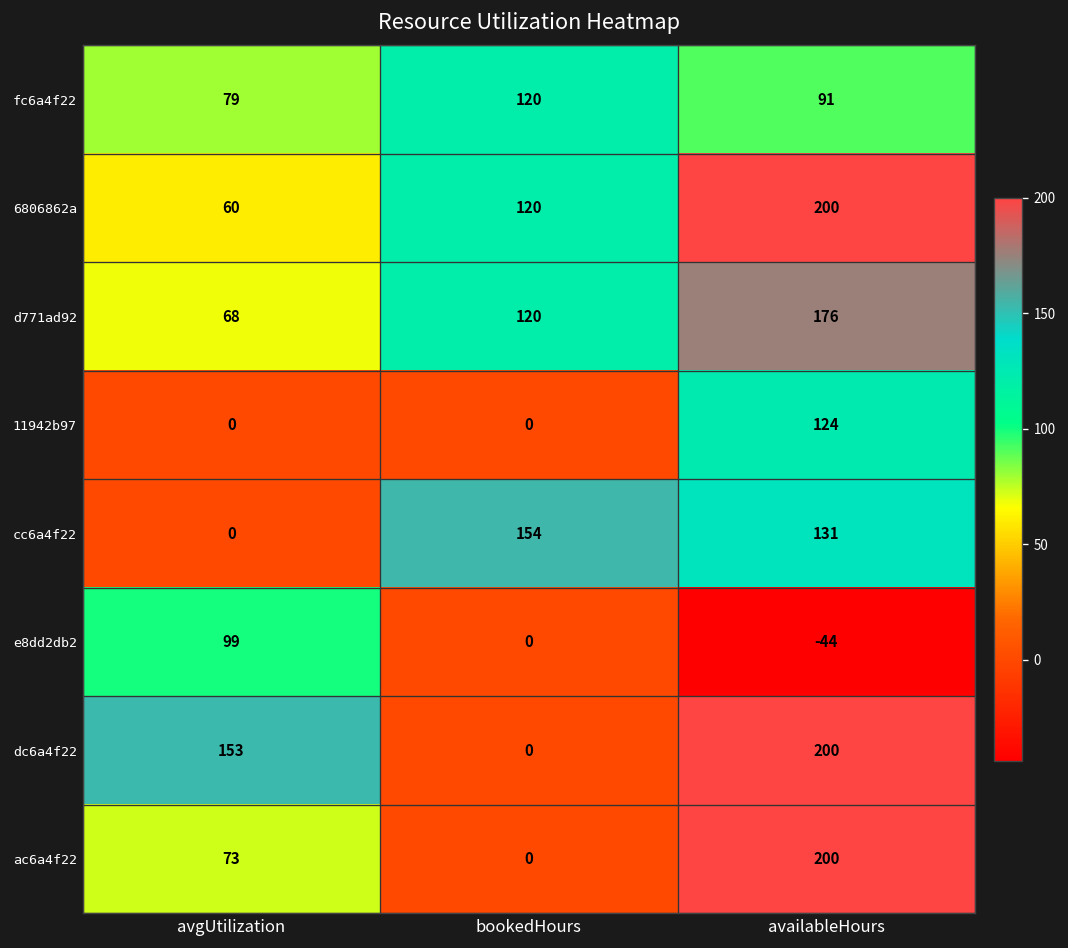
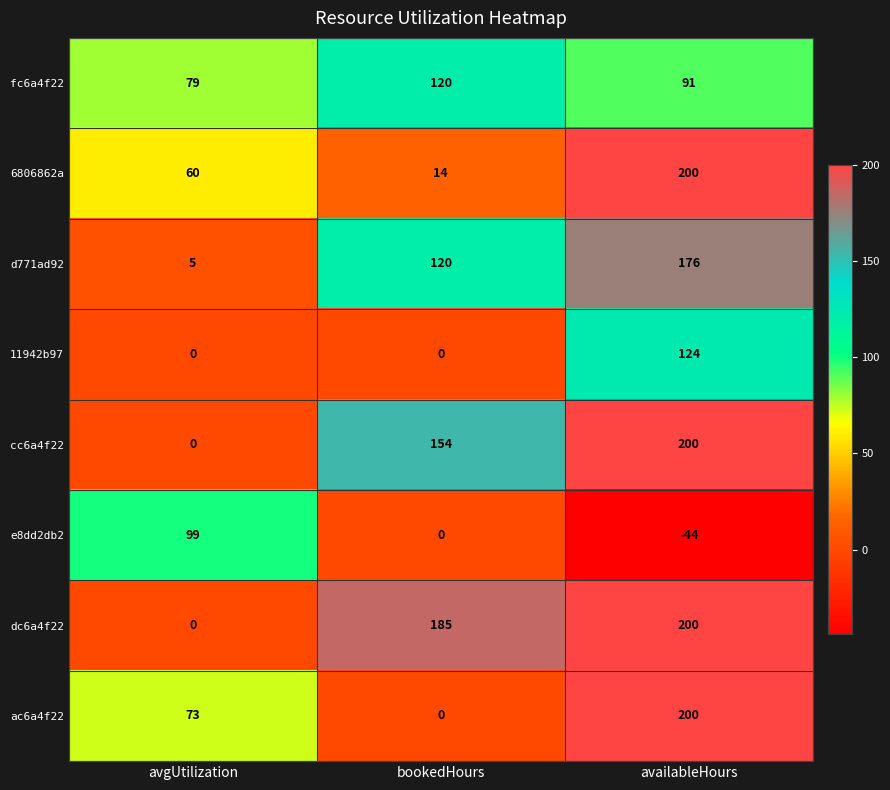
  {
    "fc6a4f22": {
      "avgUtilization": 79,
      "bookedHours": 120,
      "availableHours": 91
    },
    "6806862a": {
      "avgUtilization": 60,
-     "bookedHours": 120,
+     "bookedHours": 14,
      "availableHours": 200
    },
    "d771ad92": {
-     "avgUtilization": 68,
+     "avgUtilization": 5,
      "bookedHours": 120,
      "availableHours": 176
    },
    "11942b97": {
      "avgUtilization": 0,
      "bookedHours": 0,
      "availableHours": 124
    },
    "cc6a4f22": {
      "avgUtilization": 0,
      "bookedHours": 154,
-     "availableHours": 131
+     "availableHours": 200
    },
    "e8dd2db2": {
      "avgUtilization": 99,
      "bookedHours": 0,
      "availableHours": -44
    },
    "dc6a4f22": {
-     "avgUtilization": 153,
-     "bookedHours": 0,
+     "avgUtilization": 0,
+     "bookedHours": 185,
      "availableHours": 200
    },
    "ac6a4f22": {
      "avgUtilization": 73,
      "bookedHours": 0,
      "availableHours": 200
    }
  }
